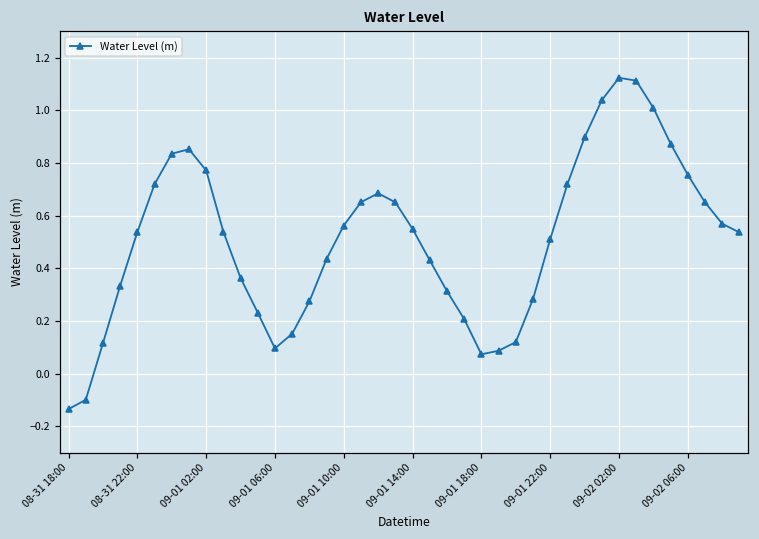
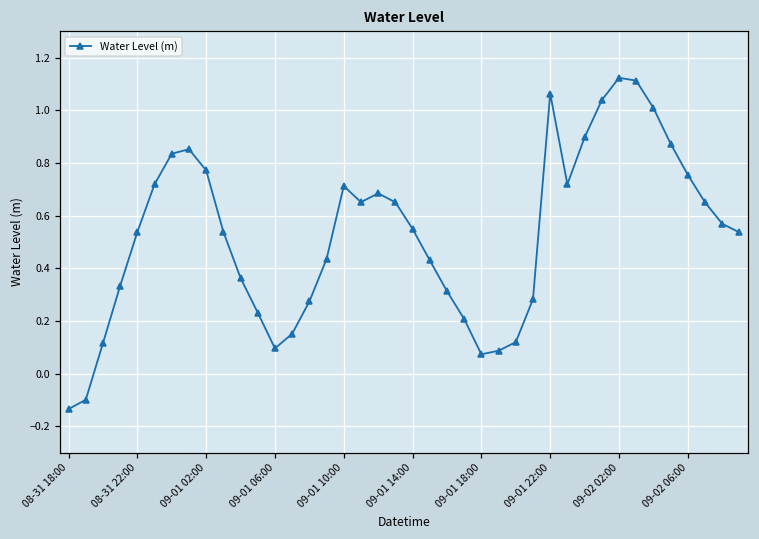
  {
    "08-31 18:00": -0.13,
    "08-31 22:00": 0.54,
    "09-01 02:00": 0.77,
    "09-01 06:00": 0.10,
-   "09-01 10:00": 0.56,
+   "09-01 10:00": 0.71,
    "09-01 14:00": 0.55,
    "09-01 18:00": 0.07,
-   "09-01 22:00": 0.51,
+   "09-01 22:00": 1.06,
    "09-02 02:00": 1.12,
    "09-02 06:00": 0.75
  }
